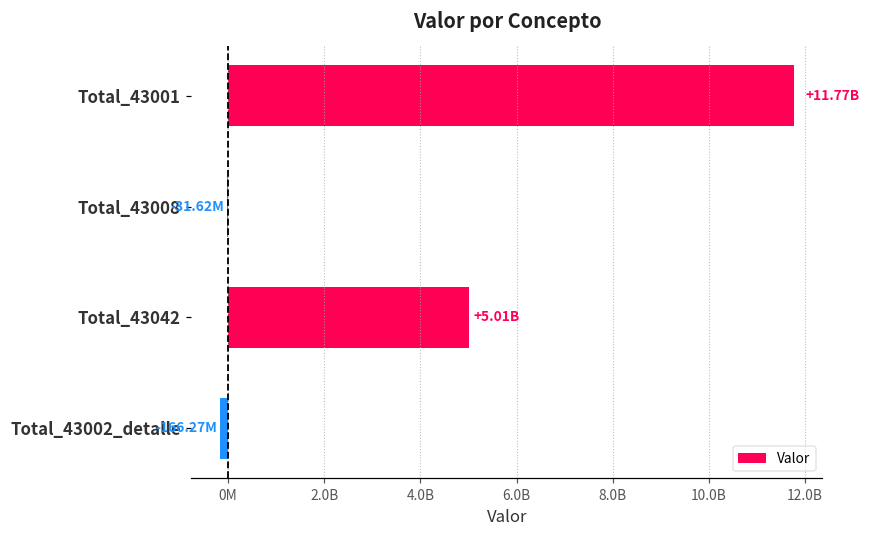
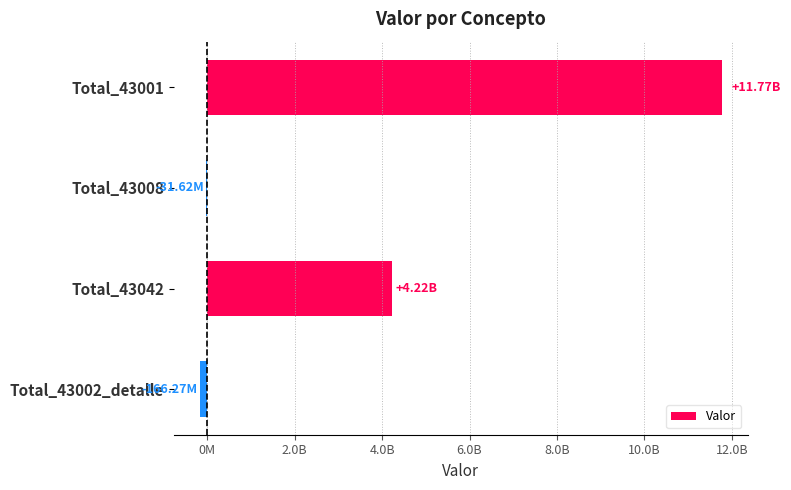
  {
    "Total_43001": "+11.77B",
    "Total_43008": "-31.62M",
-   "Total_43042": "+5.01B",
+   "Total_43042": "+4.22B",
    "Total_43002_detalle": "-166.27M"
  }
